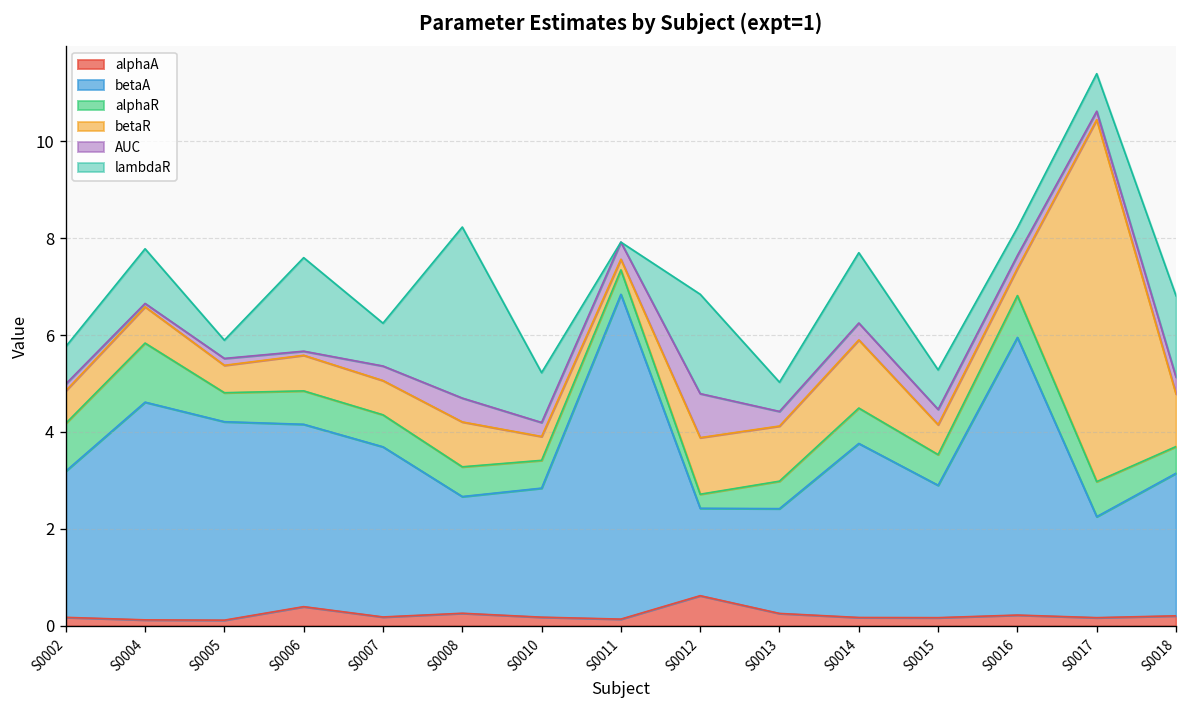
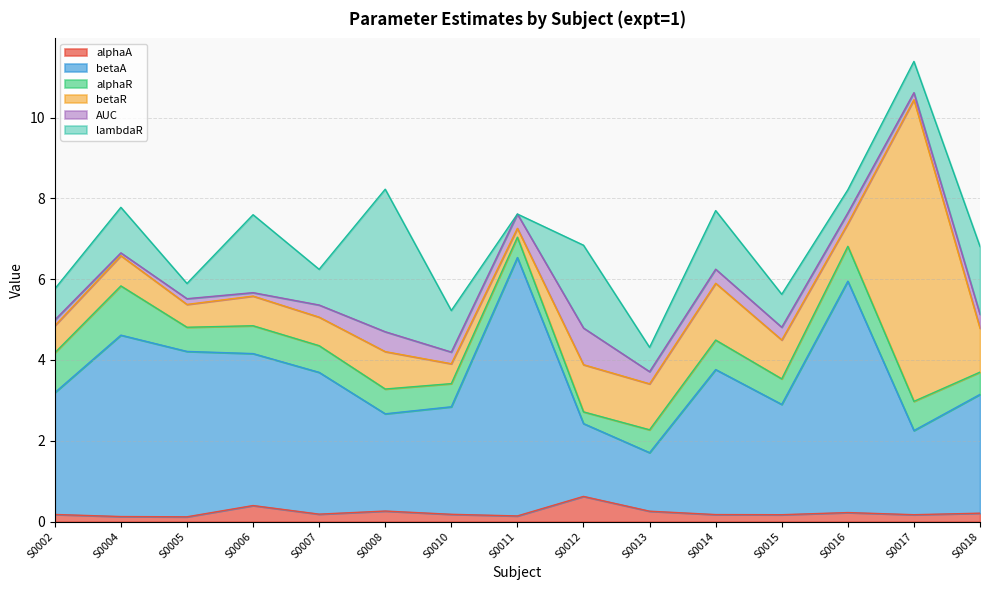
  {
    "alphaA": {
      "S0002": 0.2,
      "S0004": 0.1,
      "S0005": 0.1,
      "S0006": 0.4,
      "S0007": 0.2,
      "S0008": 0.3,
      "S0010": 0.2,
      "S0011": 0.1,
      "S0012": 0.6,
      "S0013": 0.3,
      "S0014": 0.2,
      "S0015": 0.2,
      "S0016": 0.2,
      "S0017": 0.2,
      "S0018": 0.2
    },
    "betaA": {
      "S0002": 3.0,
      "S0004": 4.5,
      "S0005": 4.1,
      "S0006": 3.8,
      "S0007": 3.5,
      "S0008": 2.4,
      "S0010": 2.7,
-     "S0011": 6.7,
+     "S0011": 6.4,
      "S0012": 1.8,
-     "S0013": 2.2,
+     "S0013": 1.4,
      "S0014": 3.6,
      "S0015": 2.7,
      "S0016": 5.7,
      "S0017": 2.1,
      "S0018": 2.9
    },
    "betaR": {
      "S0002": 0.7,
      "S0004": 0.7,
      "S0005": 0.6,
      "S0006": 0.7,
      "S0007": 0.7,
      "S0008": 0.9,
      "S0010": 0.5,
      "S0011": 0.2,
      "S0012": 1.2,
      "S0013": 1.1,
      "S0014": 1.4,
-     "S0015": 0.6,
+     "S0015": 1.0,
      "S0016": 0.6,
      "S0017": 7.5,
      "S0018": 1.1
    },
    "AUC": {
      "S0002": 0.1,
      "S0004": 0.1,
      "S0005": 0.1,
      "S0006": 0.1,
      "S0007": 0.3,
      "S0008": 0.5,
      "S0010": 0.3,
      "S0012": 0.9,
      "S0013": 0.3,
      "S0014": 0.3,
      "S0015": 0.3,
      "S0016": 0.3,
      "S0017": 0.2,
      "S0018": 0.3
    }
  }
